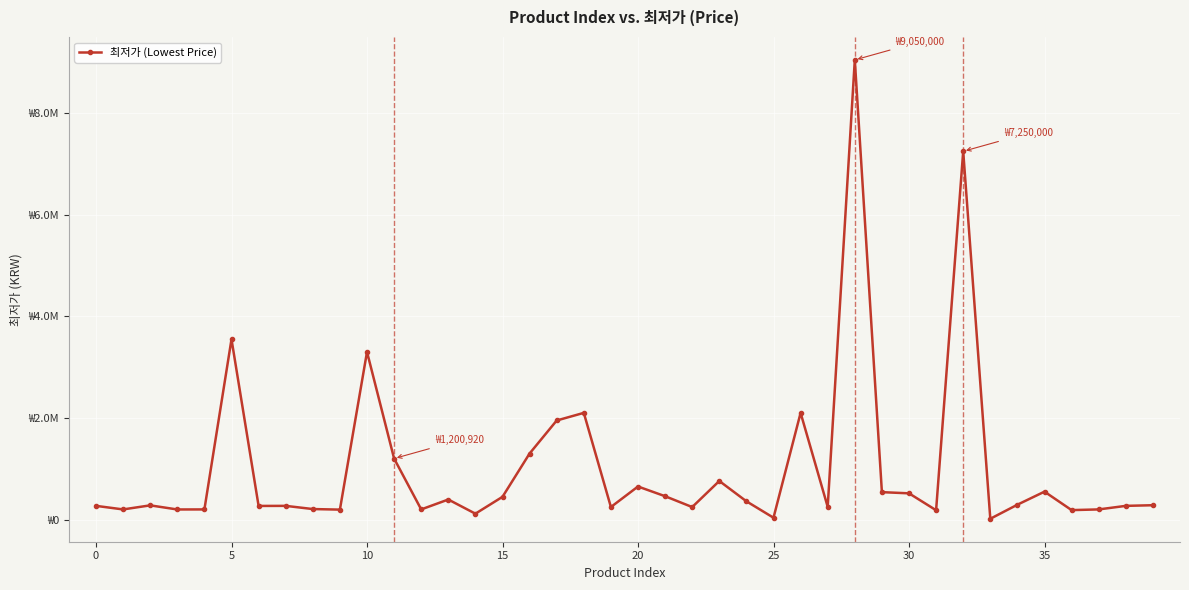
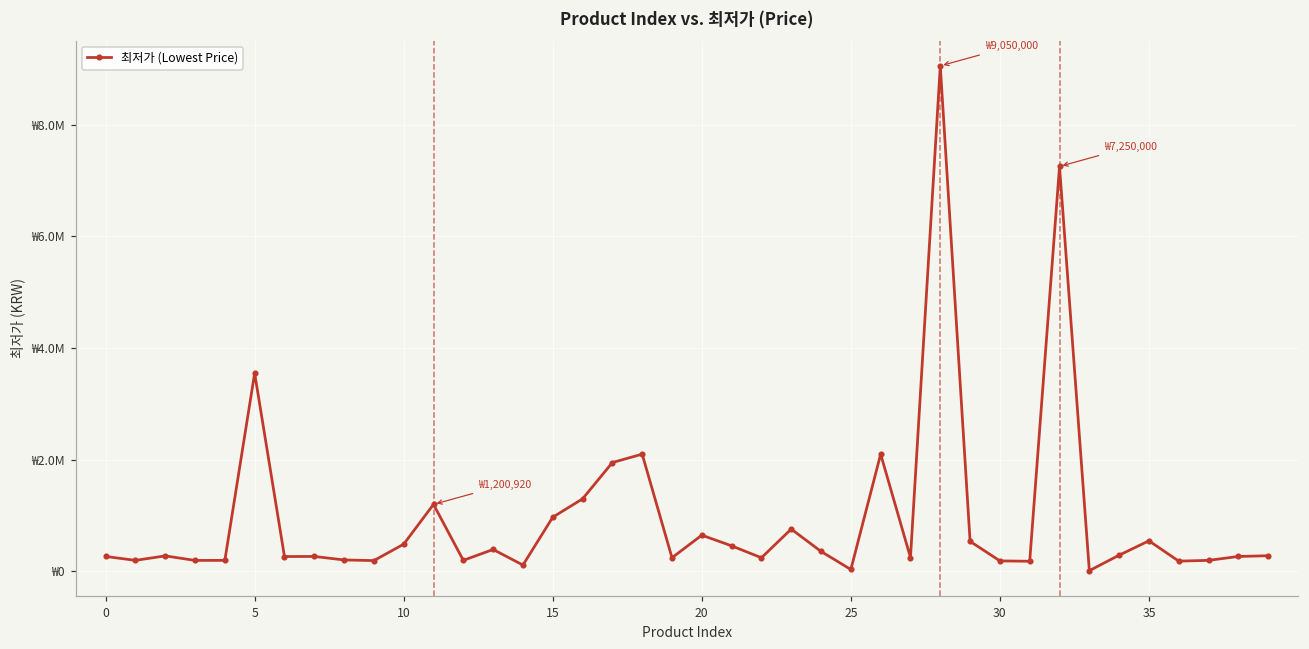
  {
    "0": "₩300000",
    "5": "₩3500000",
-   "10": "₩3300000",
-   "15": "₩400000",
+   "10": "₩500000",
+   "15": "₩1000000",
    "20": "₩600000",
    "25": "₩0",
-   "30": "₩500000",
+   "30": "₩200000",
    "35": "₩500000"
  }
